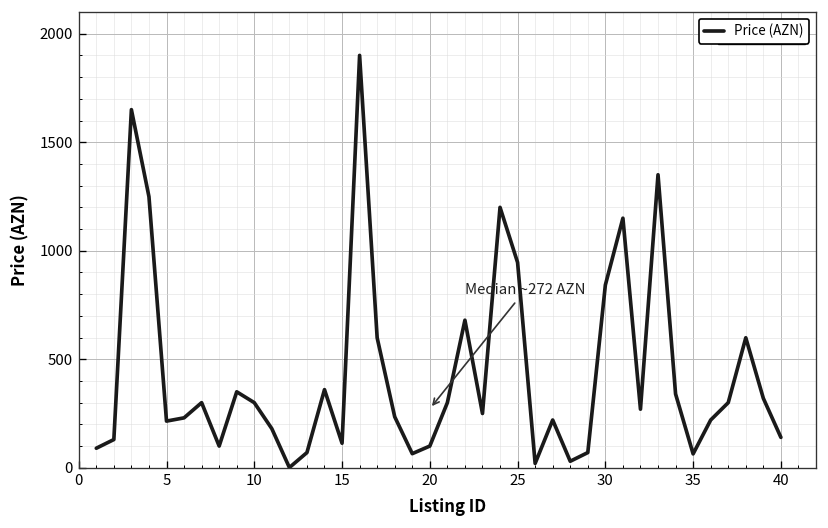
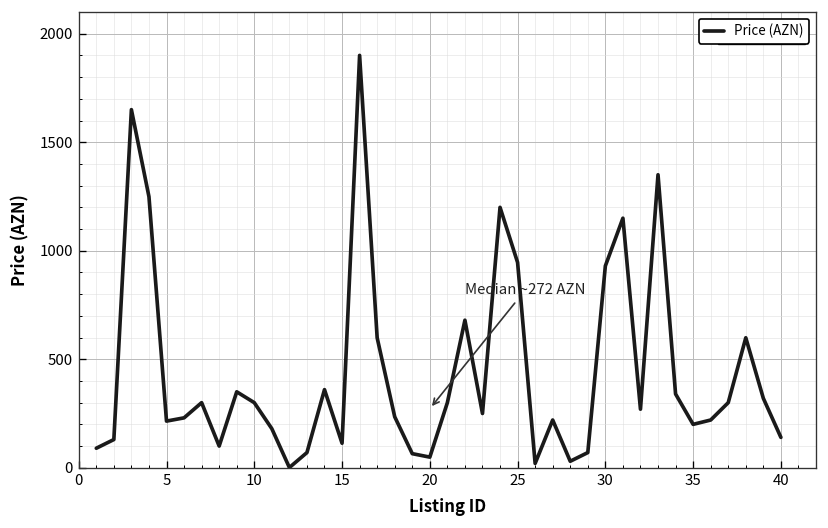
  {
    "5": 220,
    "10": 300,
    "15": 110,
-   "20": 100,
+   "20": 50,
    "25": 950,
-   "30": 840,
-   "35": 60,
+   "30": 930,
+   "35": 200,
    "40": 140
  }
